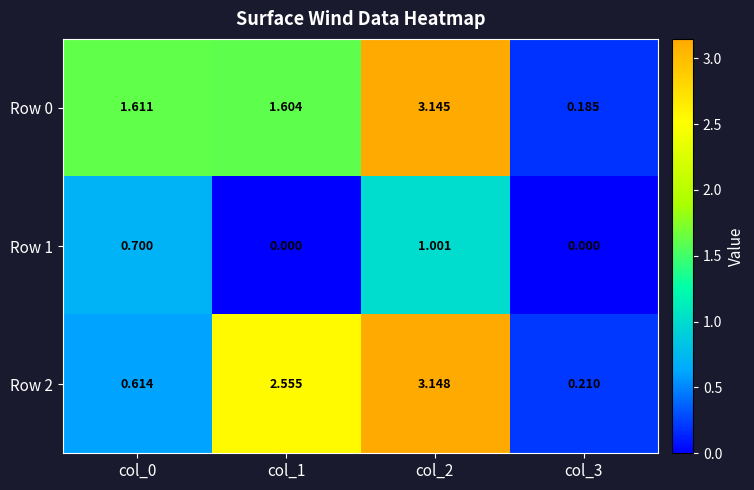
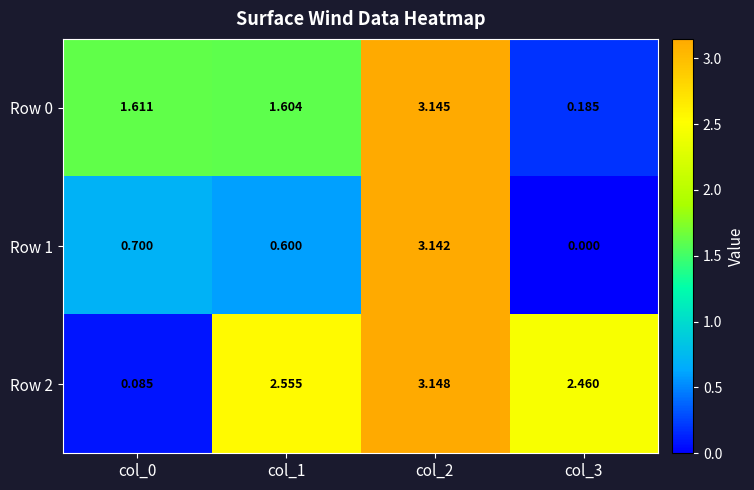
  {
    "Row 0": {
      "col_0": 1.611,
      "col_1": 1.604,
      "col_2": 3.145,
      "col_3": 0.185
    },
    "Row 1": {
      "col_0": 0.700,
-     "col_1": 0.000,
-     "col_2": 1.001,
+     "col_1": 0.600,
+     "col_2": 3.142,
      "col_3": 0.000
    },
    "Row 2": {
-     "col_0": 0.614,
+     "col_0": 0.085,
      "col_1": 2.555,
      "col_2": 3.148,
-     "col_3": 0.210
+     "col_3": 2.460
    }
  }
